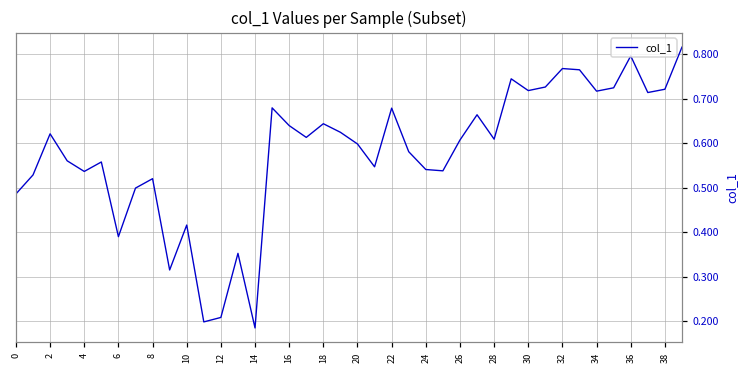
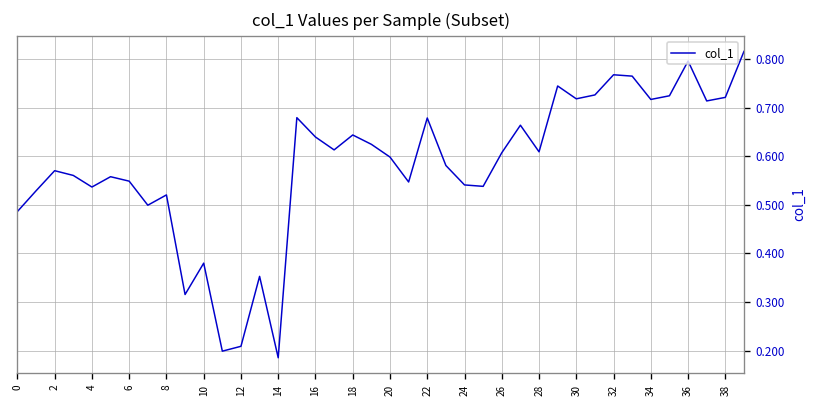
  {
    "0": 0.49,
-   "2": 0.62,
+   "2": 0.57,
    "4": 0.54,
-   "6": 0.39,
+   "6": 0.55,
    "8": 0.52,
-   "10": 0.42,
+   "10": 0.38,
    "12": 0.21,
    "14": 0.19,
    "16": 0.64,
    "18": 0.64,
    "20": 0.60,
    "22": 0.68,
    "24": 0.54,
    "26": 0.61,
    "28": 0.61,
    "30": 0.72,
    "32": 0.77,
    "34": 0.72,
    "38": 0.72
  }
